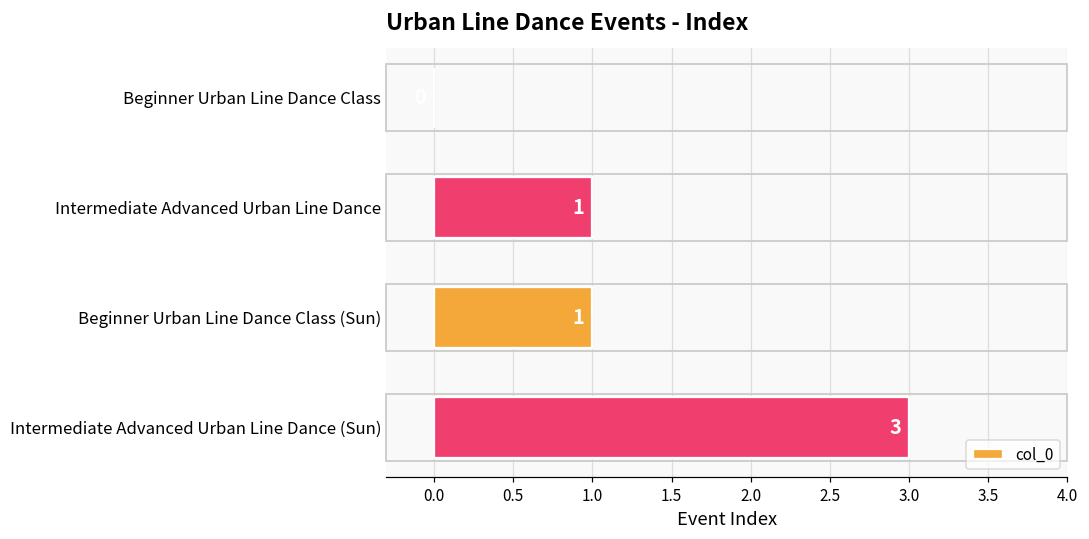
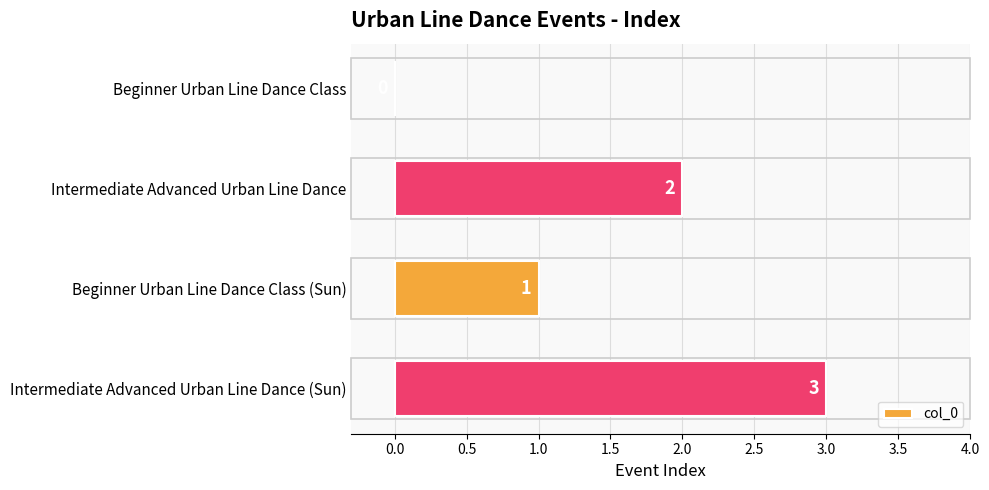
  {
-   "Intermediate Advanced Urban Line Dance": 1,
+   "Intermediate Advanced Urban Line Dance": 2,
    "Beginner Urban Line Dance Class (Sun)": 1,
    "Intermediate Advanced Urban Line Dance (Sun)": 3
  }
